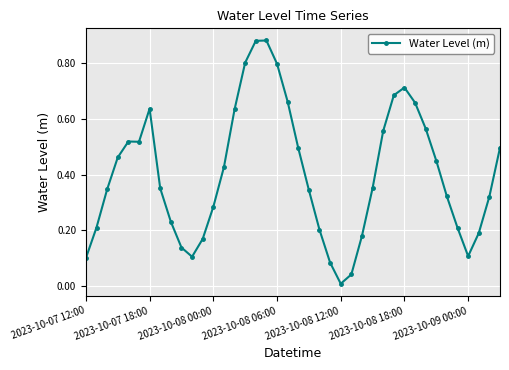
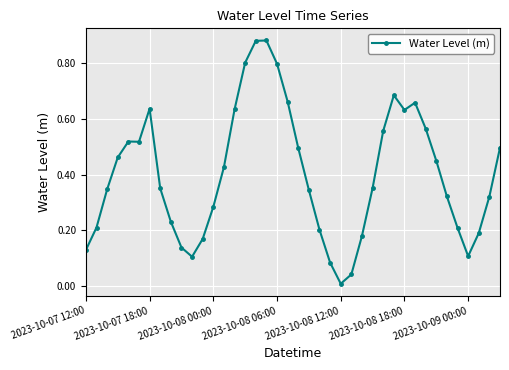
  {
-   "2023-10-07 12:00": 0.10,
+   "2023-10-07 12:00": 0.13,
    "2023-10-07 18:00": 0.64,
    "2023-10-08 00:00": 0.28,
    "2023-10-08 06:00": 0.80,
    "2023-10-08 12:00": 0.01,
-   "2023-10-08 18:00": 0.71,
+   "2023-10-08 18:00": 0.63,
    "2023-10-09 00:00": 0.11
  }
